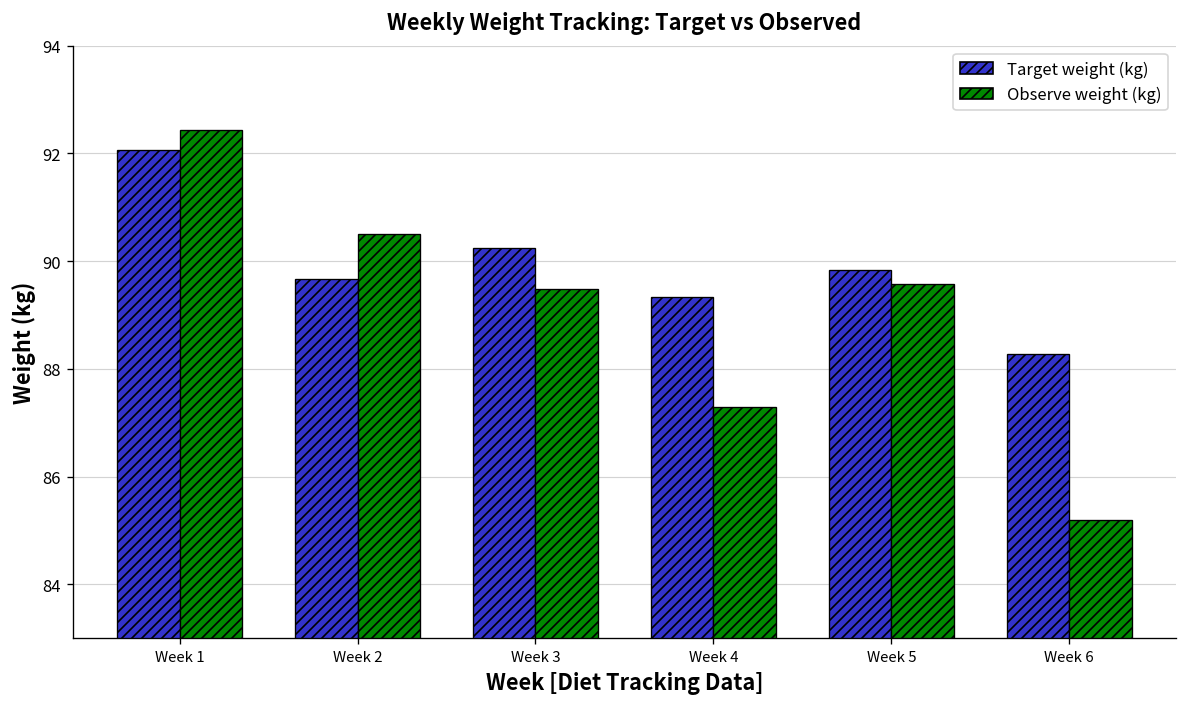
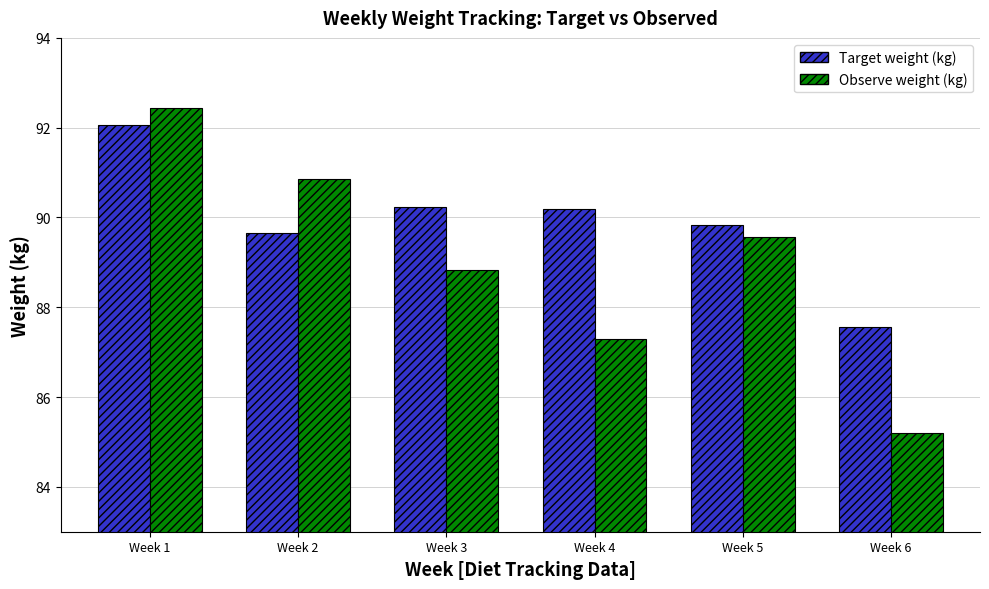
  {
    "Target weight (kg)": {
      "Week 1": 92.1,
      "Week 2": 89.7,
      "Week 3": 90.2,
-     "Week 4": 89.3,
+     "Week 4": 90.2,
      "Week 5": 89.8,
-     "Week 6": 88.3
+     "Week 6": 87.6
    },
    "Observe weight (kg)": {
      "Week 1": 92.4,
-     "Week 2": 90.5,
-     "Week 3": 89.5,
+     "Week 2": 90.9,
+     "Week 3": 88.8,
      "Week 4": 87.3,
      "Week 5": 89.6,
      "Week 6": 85.2
    }
  }
